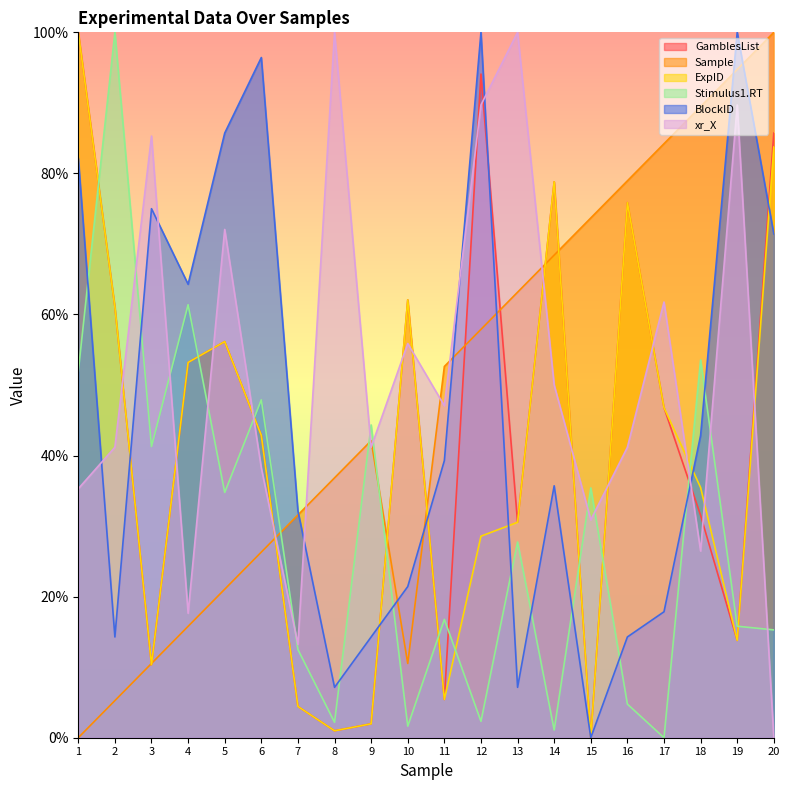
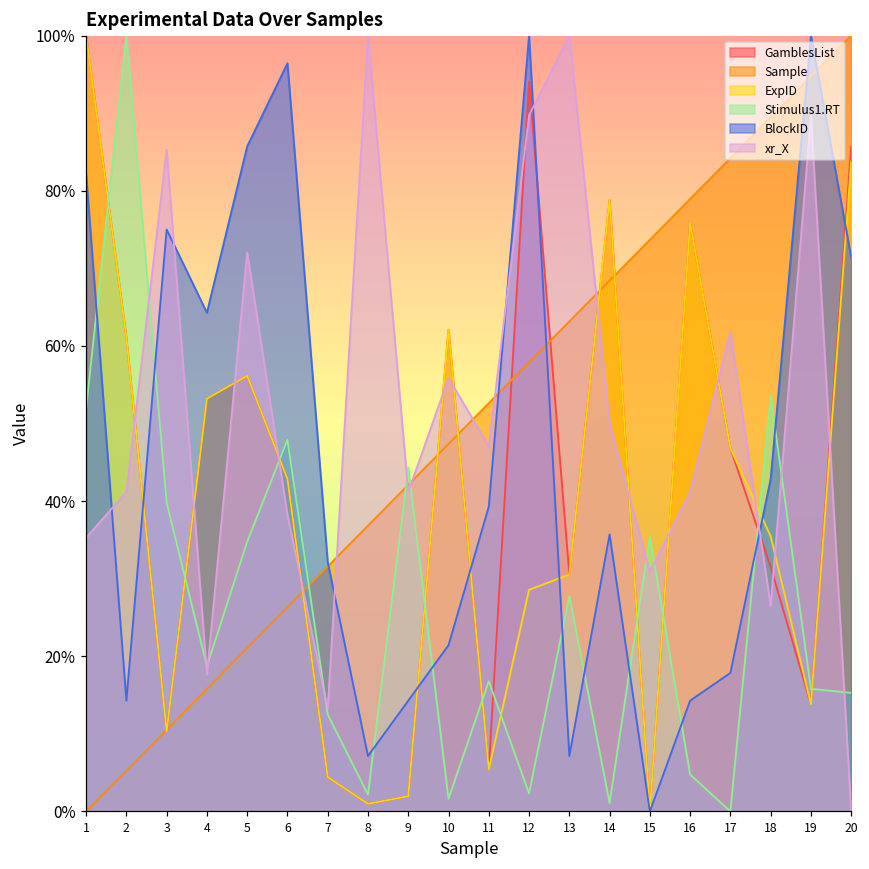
  {
    "GamblesList": {
      "12": "94%",
      "18": "32%",
      "20": "86%"
    },
    "Sample": {
      "1": "0%",
      "2": "5%",
      "4": "16%",
      "5": "21%",
      "6": "26%",
      "7": "32%",
      "8": "37%",
      "9": "42%",
-     "10": "11%",
+     "10": "47%",
      "11": "53%",
      "12": "58%",
      "13": "63%",
      "14": "68%",
      "15": "74%",
      "16": "79%",
      "17": "84%",
      "20": "100%"
    },
    "ExpID": {
      "12": "29%",
      "18": "35%",
      "20": "84%"
    },
    "Stimulus1.RT": {
      "1": "52%",
      "2": "100%",
-     "3": "41%",
-     "4": "61%",
+     "3": "40%",
+     "4": "19%",
      "5": "35%",
      "6": "48%",
      "7": "13%",
      "8": "2%",
      "9": "44%",
      "10": "2%",
      "11": "17%",
      "12": "2%",
      "13": "28%",
      "14": "1%",
      "15": "35%",
      "16": "5%",
      "17": "0%",
      "18": "54%",
      "19": "16%",
      "20": "15%"
    },
    "BlockID": {
      "1": "82%",
      "2": "14%",
      "3": "75%",
      "4": "64%",
      "5": "86%",
      "6": "96%",
      "7": "32%",
      "8": "7%",
      "9": "14%",
      "10": "21%",
      "11": "39%",
      "12": "100%",
      "13": "7%",
      "14": "36%",
      "16": "14%",
      "17": "18%",
      "18": "43%",
      "19": "100%",
      "20": "71%"
    },
    "xr_X": {
      "1": "35%",
      "2": "41%",
      "3": "85%",
      "4": "18%",
      "5": "72%",
      "6": "38%",
      "7": "13%",
      "8": "100%",
      "9": "41%",
      "10": "56%",
      "11": "47%",
      "12": "90%",
      "13": "100%",
      "14": "50%",
      "15": "31%",
      "16": "41%",
      "17": "62%",
      "18": "26%",
      "20": "0%"
    }
  }
